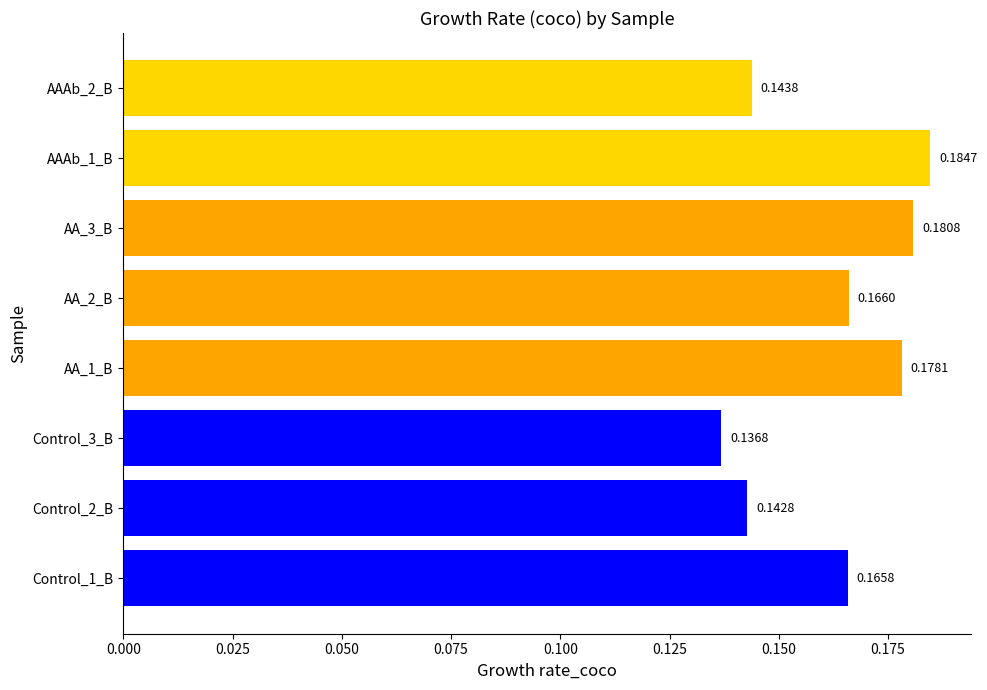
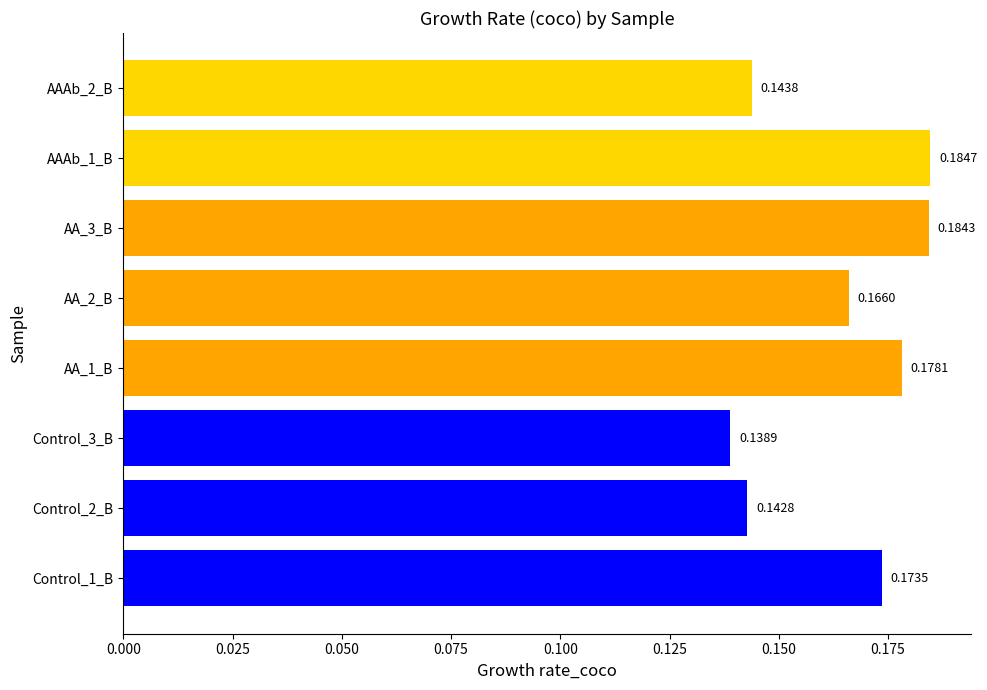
  {
    "AAAb_2_B": 0.1438,
    "AAAb_1_B": 0.1847,
-   "AA_3_B": 0.1808,
+   "AA_3_B": 0.1843,
    "AA_2_B": 0.1660,
    "AA_1_B": 0.1781,
-   "Control_3_B": 0.1368,
+   "Control_3_B": 0.1389,
    "Control_2_B": 0.1428,
-   "Control_1_B": 0.1658
+   "Control_1_B": 0.1735
  }
